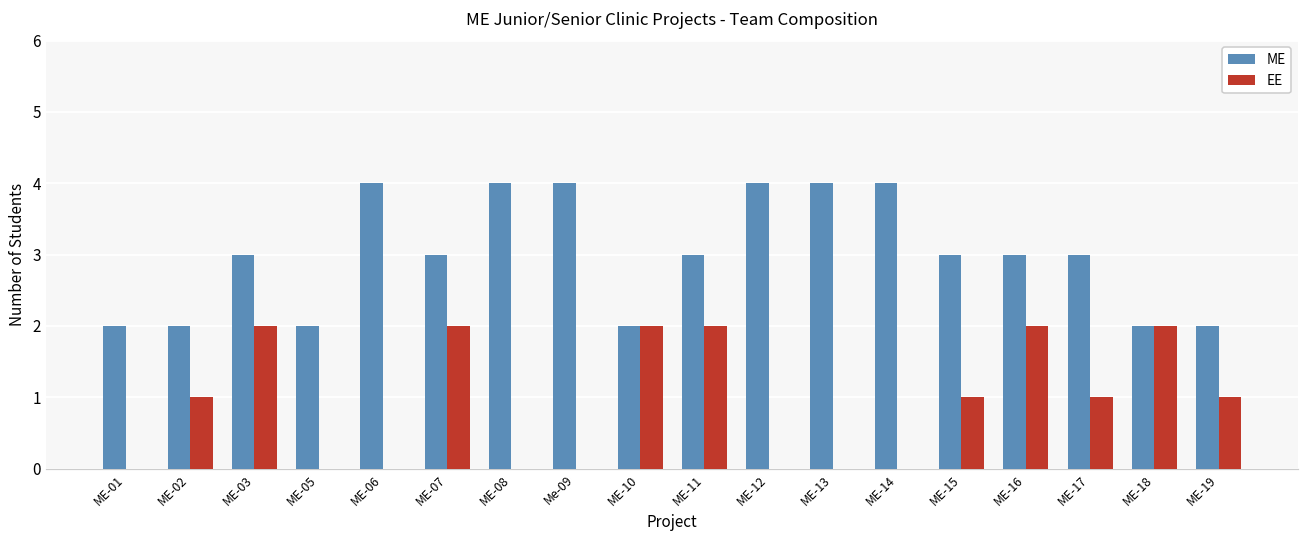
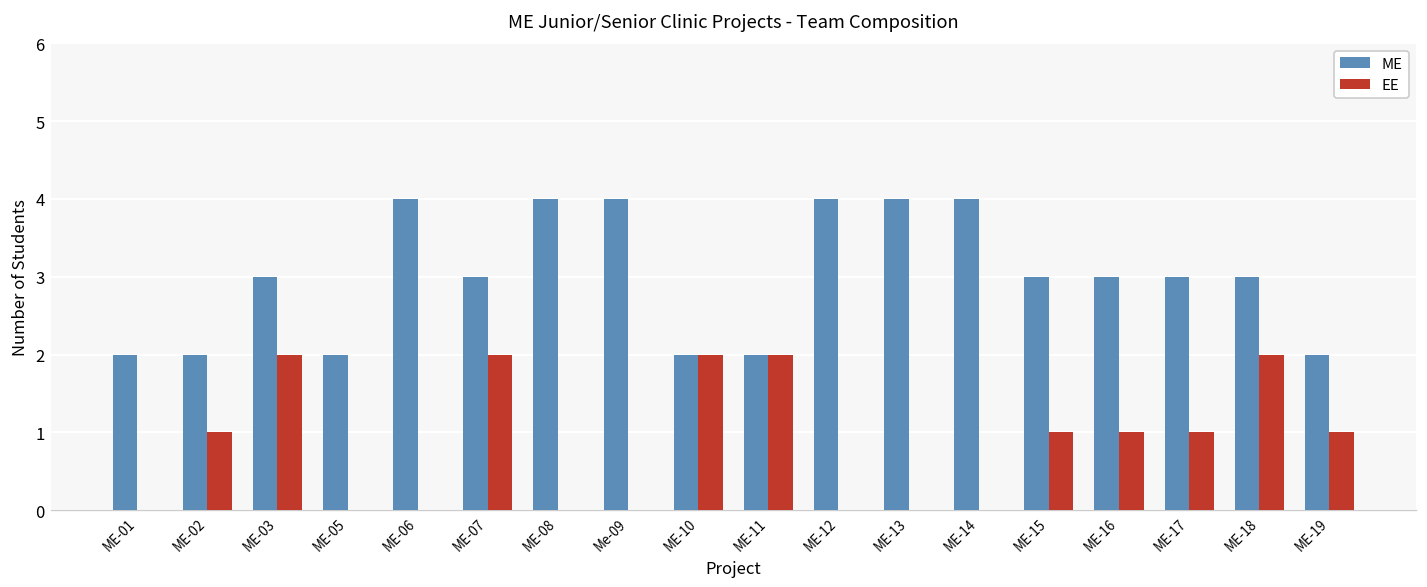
  {
    "ME": {
      "ME-01": 2,
      "ME-02": 2,
      "ME-03": 3,
      "ME-05": 2,
      "ME-06": 4,
      "ME-07": 3,
      "ME-08": 4,
      "Me-09": 4,
      "ME-10": 2,
-     "ME-11": 3,
+     "ME-11": 2,
      "ME-12": 4,
      "ME-13": 4,
      "ME-14": 4,
      "ME-15": 3,
      "ME-16": 3,
      "ME-17": 3,
-     "ME-18": 2,
+     "ME-18": 3,
      "ME-19": 2
    },
    "EE": {
      "ME-01": 0,
      "ME-02": 1,
      "ME-03": 2,
      "ME-05": 0,
      "ME-06": 0,
      "ME-07": 2,
      "ME-08": 0,
      "Me-09": 0,
      "ME-10": 2,
      "ME-11": 2,
      "ME-12": 0,
      "ME-13": 0,
      "ME-14": 0,
      "ME-15": 1,
-     "ME-16": 2,
+     "ME-16": 1,
      "ME-17": 1,
      "ME-18": 2,
      "ME-19": 1
    }
  }
